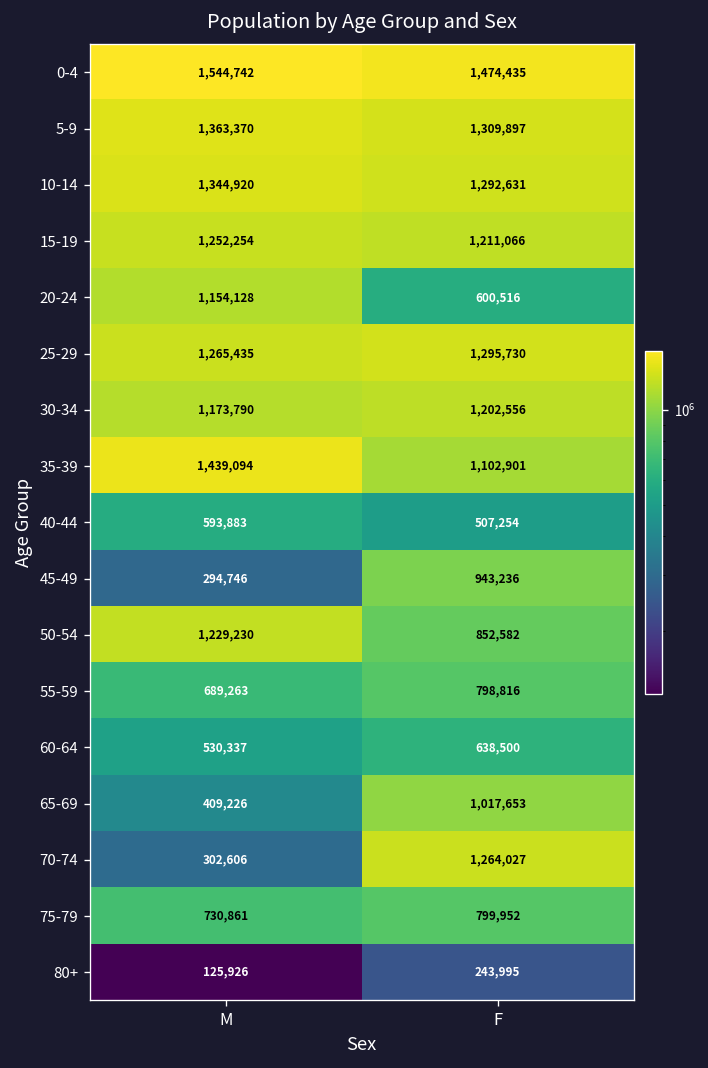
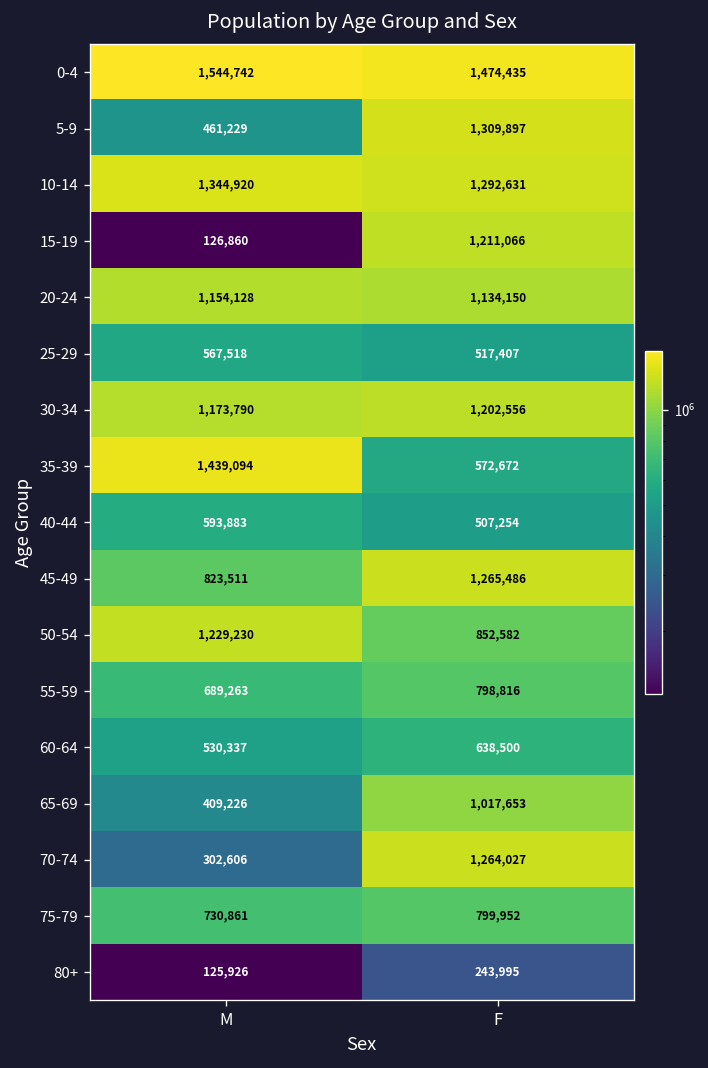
  {
    "0-4": {
      "M": "1,544,742",
      "F": "1,474,435"
    },
    "5-9": {
-     "M": "1,363,370",
+     "M": "461,229",
      "F": "1,309,897"
    },
    "10-14": {
      "M": "1,344,920",
      "F": "1,292,631"
    },
    "15-19": {
-     "M": "1,252,254",
+     "M": "126,860",
      "F": "1,211,066"
    },
    "20-24": {
      "M": "1,154,128",
-     "F": "600,516"
+     "F": "1,134,150"
    },
    "25-29": {
-     "M": "1,265,435",
-     "F": "1,295,730"
+     "M": "567,518",
+     "F": "517,407"
    },
    "30-34": {
      "M": "1,173,790",
      "F": "1,202,556"
    },
    "35-39": {
      "M": "1,439,094",
-     "F": "1,102,901"
+     "F": "572,672"
    },
    "40-44": {
      "M": "593,883",
      "F": "507,254"
    },
    "45-49": {
-     "M": "294,746",
-     "F": "943,236"
+     "M": "823,511",
+     "F": "1,265,486"
    },
    "50-54": {
      "M": "1,229,230",
      "F": "852,582"
    },
    "55-59": {
      "M": "689,263",
      "F": "798,816"
    },
    "60-64": {
      "M": "530,337",
      "F": "638,500"
    },
    "65-69": {
      "M": "409,226",
      "F": "1,017,653"
    },
    "70-74": {
      "M": "302,606",
      "F": "1,264,027"
    },
    "75-79": {
      "M": "730,861",
      "F": "799,952"
    },
    "80+": {
      "M": "125,926",
      "F": "243,995"
    }
  }
